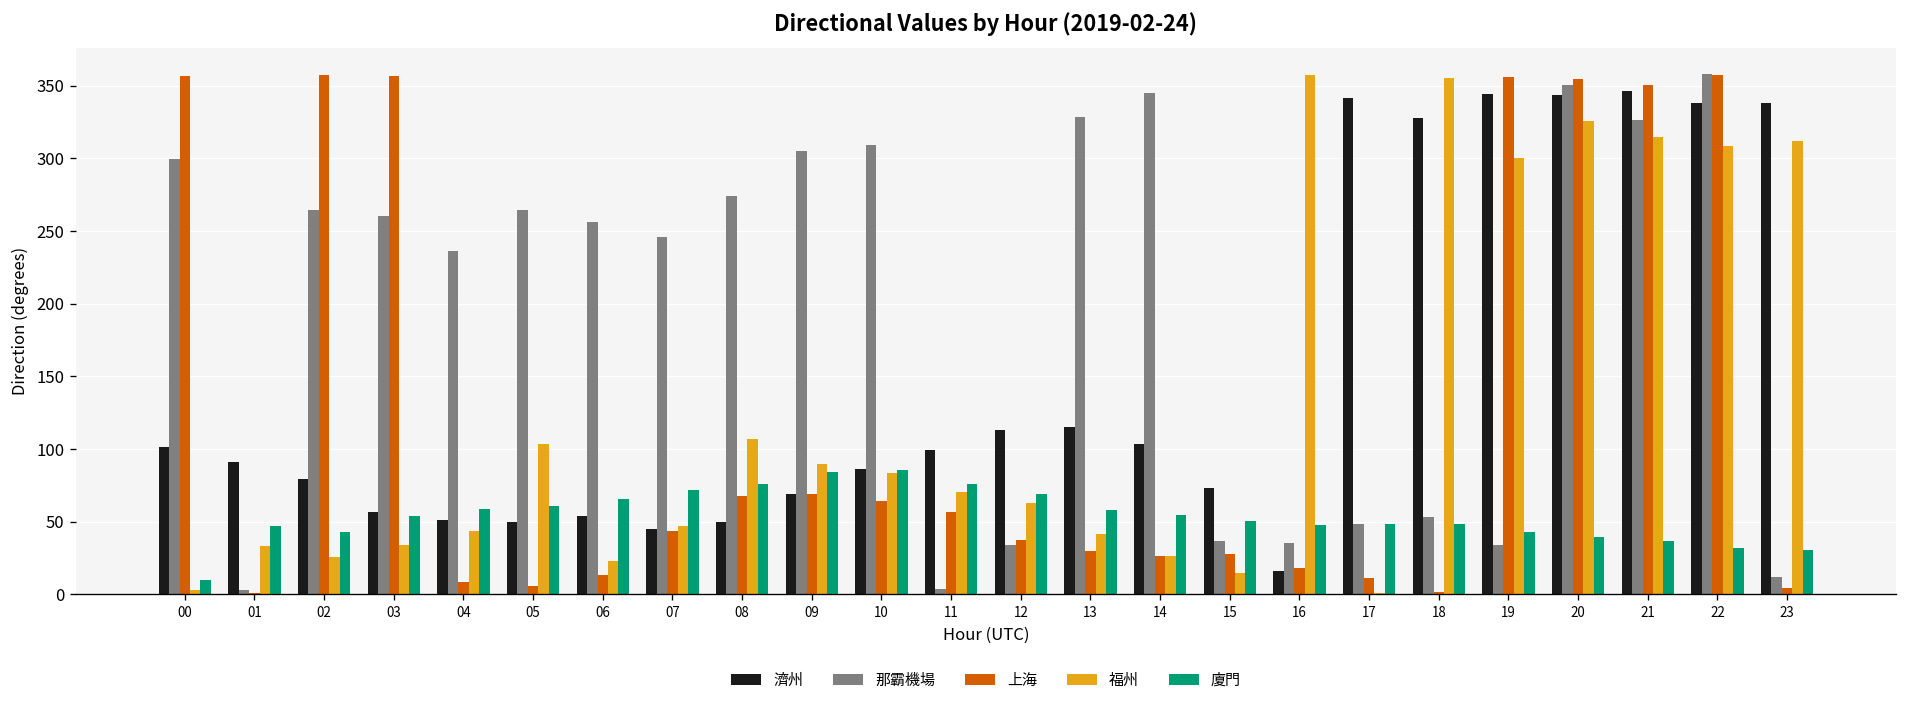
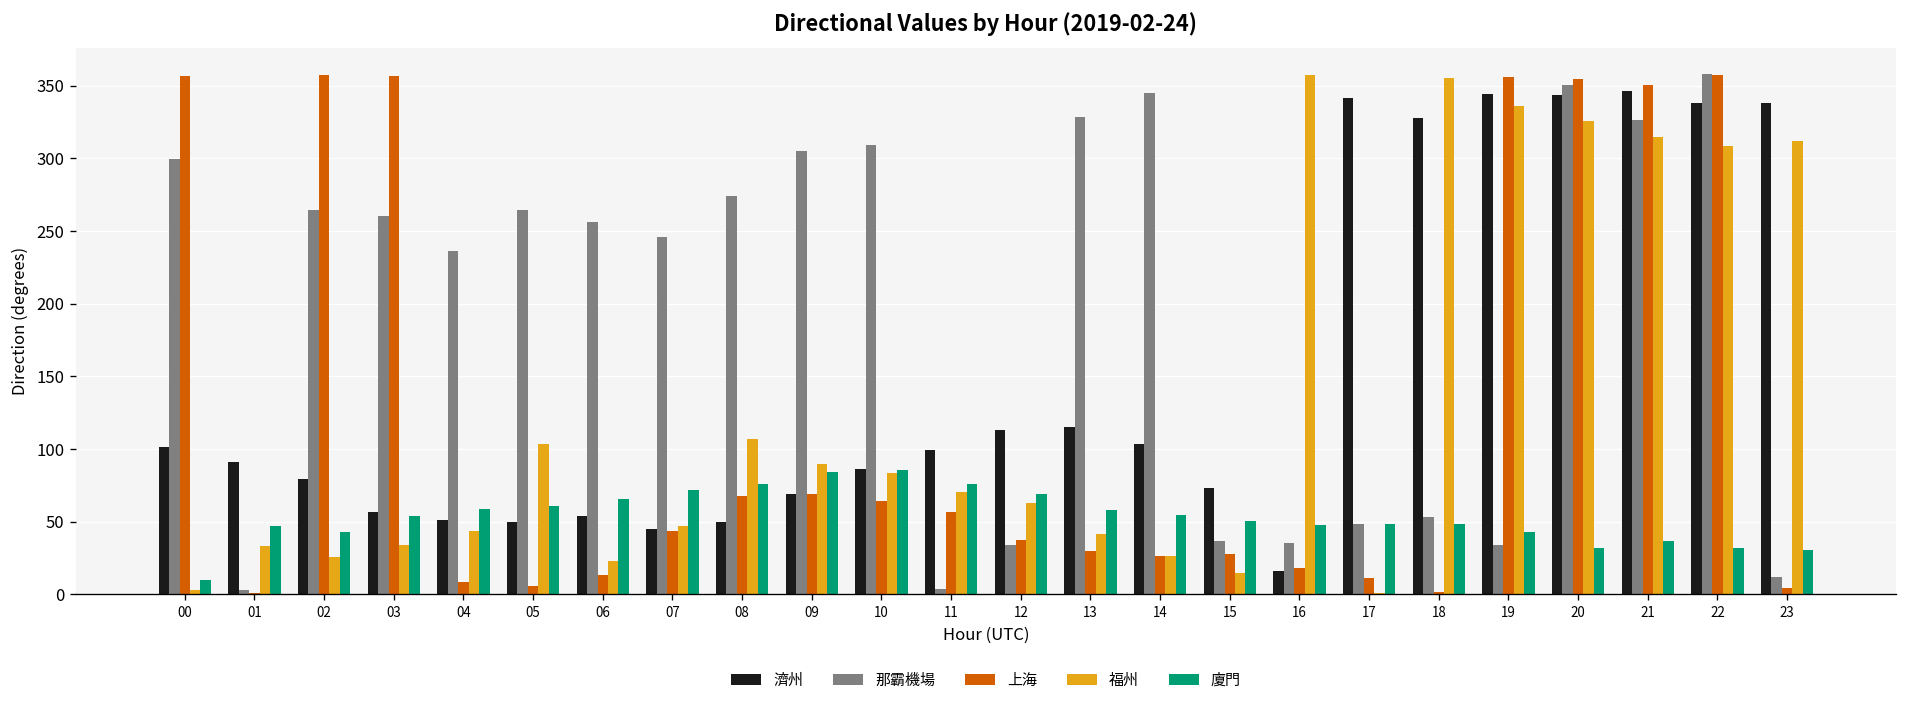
  {
    "濟州": {
      "00": 101,
      "01": 91,
      "02": 80,
      "03": 57,
      "04": 51,
      "05": 50,
      "06": 54,
      "07": 45,
      "08": 49,
      "09": 69,
      "10": 86,
      "11": 99,
      "12": 113,
      "13": 115,
      "14": 103,
      "15": 73,
      "16": 16,
      "17": 341,
      "18": 328,
      "19": 345,
      "20": 344,
      "21": 347,
      "22": 338,
      "23": 338
    },
    "那霸機場": {
      "00": 300,
      "01": 3,
      "02": 265,
      "03": 260,
      "04": 236,
      "05": 264,
      "06": 256,
      "07": 246,
      "08": 274,
      "09": 305,
      "10": 309,
      "11": 3,
      "12": 34,
      "13": 328,
      "14": 345,
      "15": 37,
      "16": 36,
      "17": 48,
      "18": 53,
      "19": 34,
      "20": 351,
      "21": 326,
      "22": 358,
      "23": 12
    },
    "上海": {
      "00": 357,
      "02": 358,
      "03": 357,
      "04": 8,
      "05": 6,
      "06": 13,
      "07": 43,
      "08": 68,
      "09": 69,
      "10": 64,
      "11": 57,
      "12": 38,
      "13": 30,
      "14": 27,
      "15": 28,
      "16": 18,
      "17": 11,
      "19": 356,
      "20": 355,
      "21": 351,
      "22": 358,
      "23": 4
    },
    "福州": {
      "00": 3,
      "01": 33,
      "02": 26,
      "03": 34,
      "04": 43,
      "05": 103,
      "06": 23,
      "07": 47,
      "08": 107,
      "09": 90,
      "10": 83,
      "11": 70,
      "12": 63,
      "13": 41,
      "14": 26,
      "15": 15,
      "16": 357,
      "18": 355,
-     "19": 300,
+     "19": 336,
      "20": 326,
      "21": 315,
      "22": 309,
      "23": 312
    },
    "廈門": {
      "00": 10,
      "01": 47,
      "02": 43,
      "03": 54,
      "04": 59,
      "05": 61,
      "06": 65,
      "07": 72,
      "08": 76,
      "09": 84,
      "10": 85,
      "11": 76,
      "12": 69,
      "13": 58,
      "14": 54,
      "15": 50,
      "16": 48,
      "17": 49,
      "18": 48,
      "19": 43,
-     "20": 39,
+     "20": 32,
      "21": 37,
      "22": 32,
      "23": 30
    }
  }
